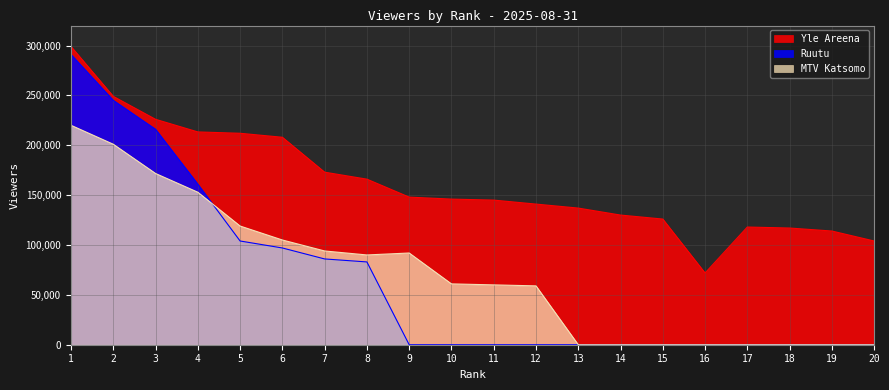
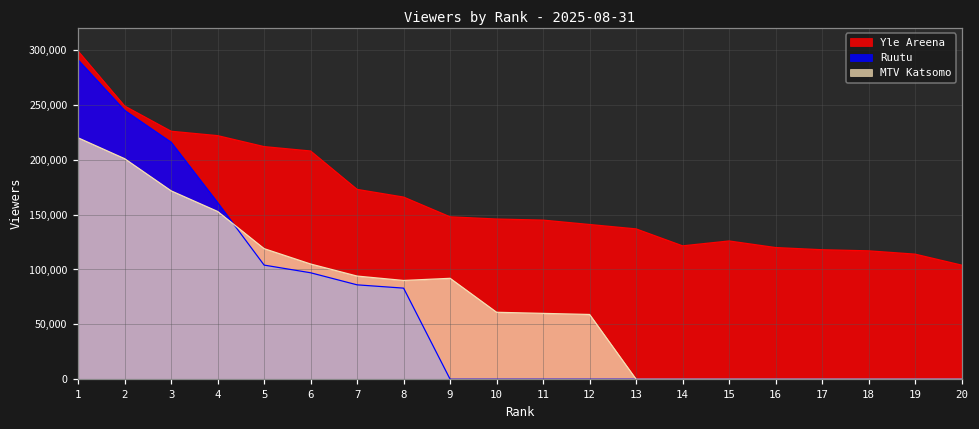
  {
    "Yle Areena": {
      "1": "300,000",
      "2": "250,000",
      "3": "230,000",
-     "4": "210,000",
+     "4": "220,000",
      "5": "210,000",
      "6": "210,000",
      "7": "170,000",
      "8": "170,000",
      "9": "150,000",
      "10": "150,000",
      "11": "150,000",
      "12": "140,000",
      "13": "140,000",
-     "14": "130,000",
+     "14": "120,000",
      "15": "130,000",
-     "16": "70,000",
+     "16": "120,000",
      "17": "120,000",
      "18": "120,000",
      "19": "110,000",
      "20": "100,000"
    },
    "Ruutu": {
      "1": "290,000",
      "2": "250,000",
      "3": "220,000",
      "4": "160,000",
      "5": "100,000",
      "6": "100,000",
      "7": "90,000",
      "8": "80,000",
      "9": "0",
      "10": "0",
      "11": "0",
      "12": "0"
    },
    "MTV Katsomo": {
      "1": "220,000",
      "2": "200,000",
      "3": "170,000",
      "4": "150,000",
      "5": "120,000",
      "6": "110,000",
      "7": "90,000",
      "8": "90,000",
      "9": "90,000",
      "10": "60,000",
      "11": "60,000",
      "12": "60,000"
    }
  }
